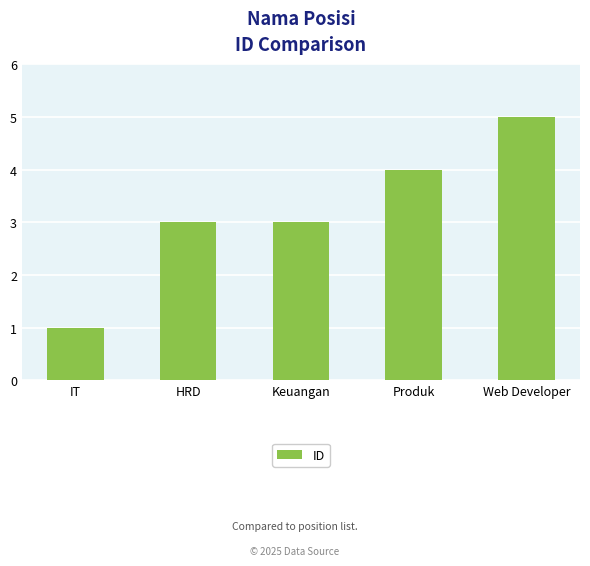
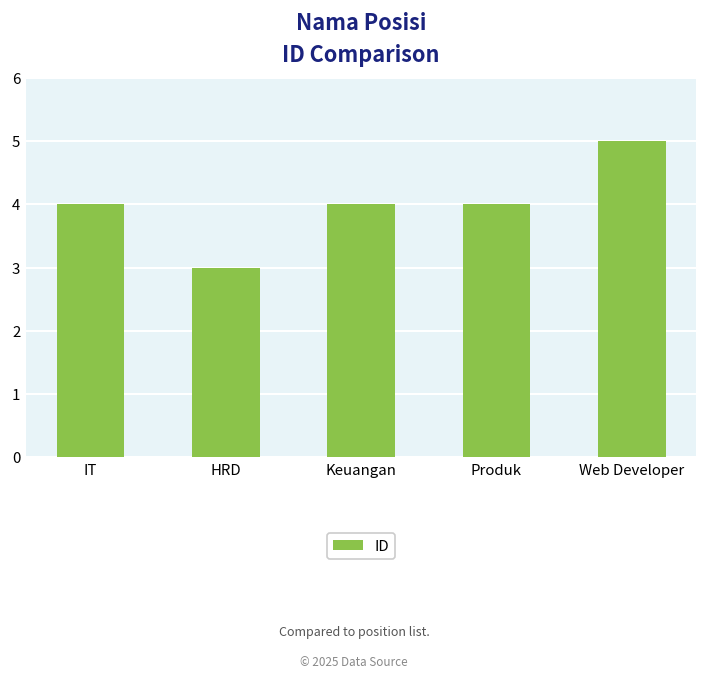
  {
-   "IT": 1,
+   "IT": 4,
    "HRD": 3,
-   "Keuangan": 3,
+   "Keuangan": 4,
    "Produk": 4,
    "Web Developer": 5
  }
